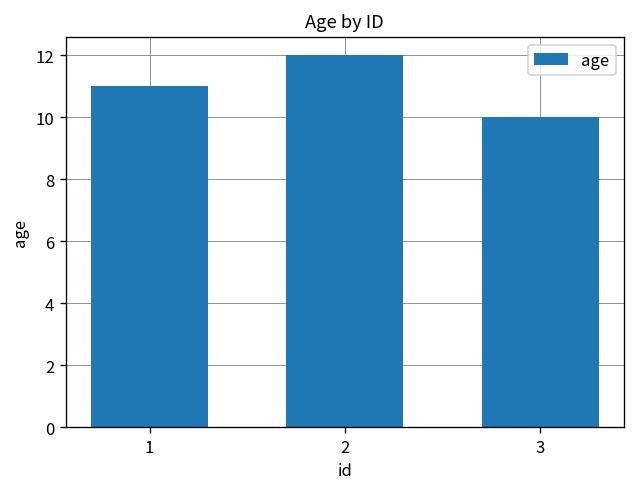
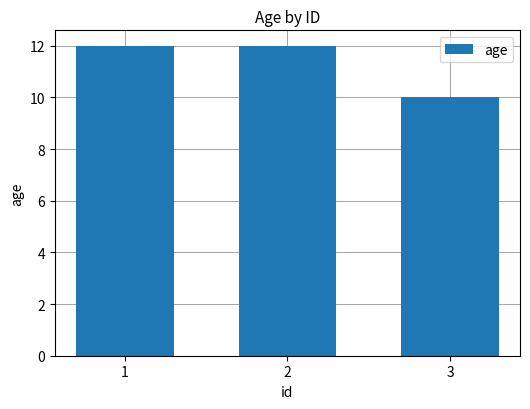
  {
-   "1": 11,
+   "1": 12,
    "2": 12,
    "3": 10
  }
